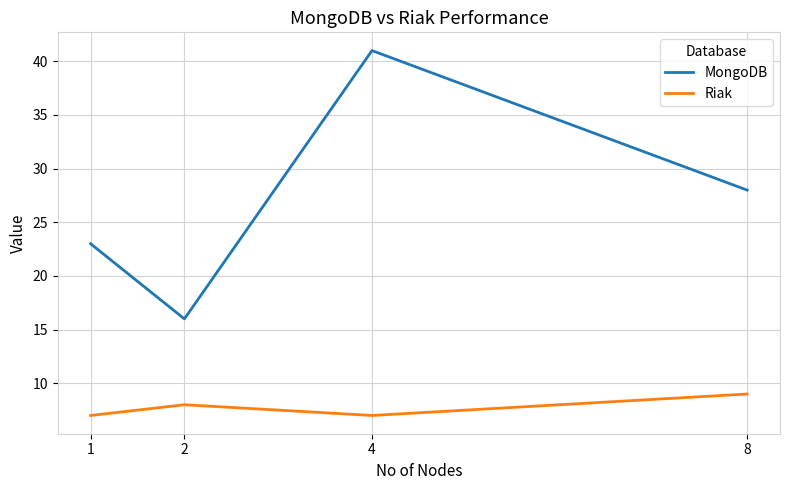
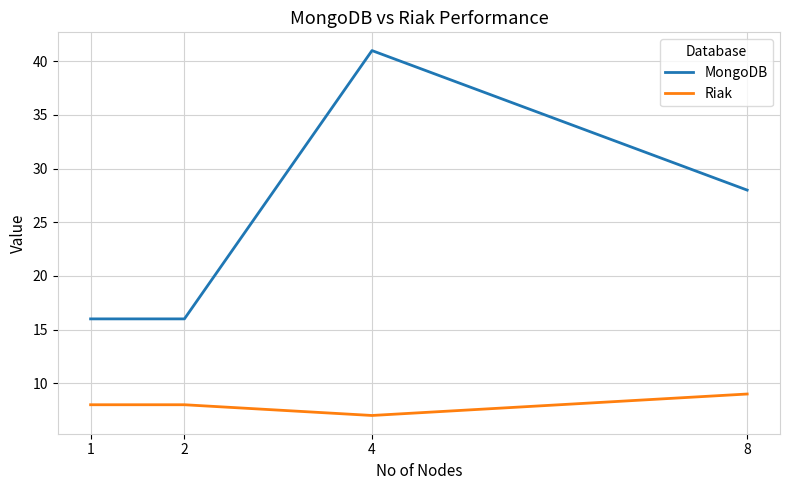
  {
    "MongoDB": {
-     "1": 23,
+     "1": 16,
      "2": 16,
      "4": 41,
      "8": 28
    },
    "Riak": {
-     "1": 7,
+     "1": 8,
      "2": 8,
      "4": 7,
      "8": 9
    }
  }
